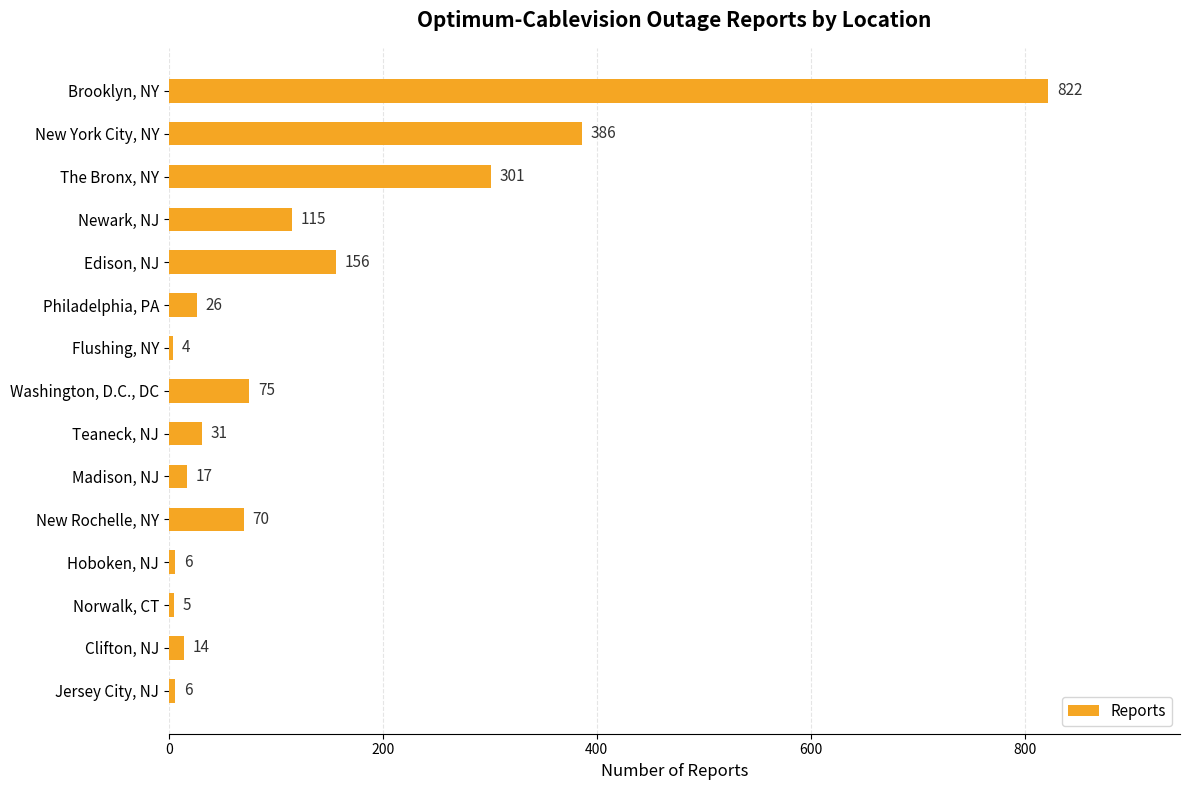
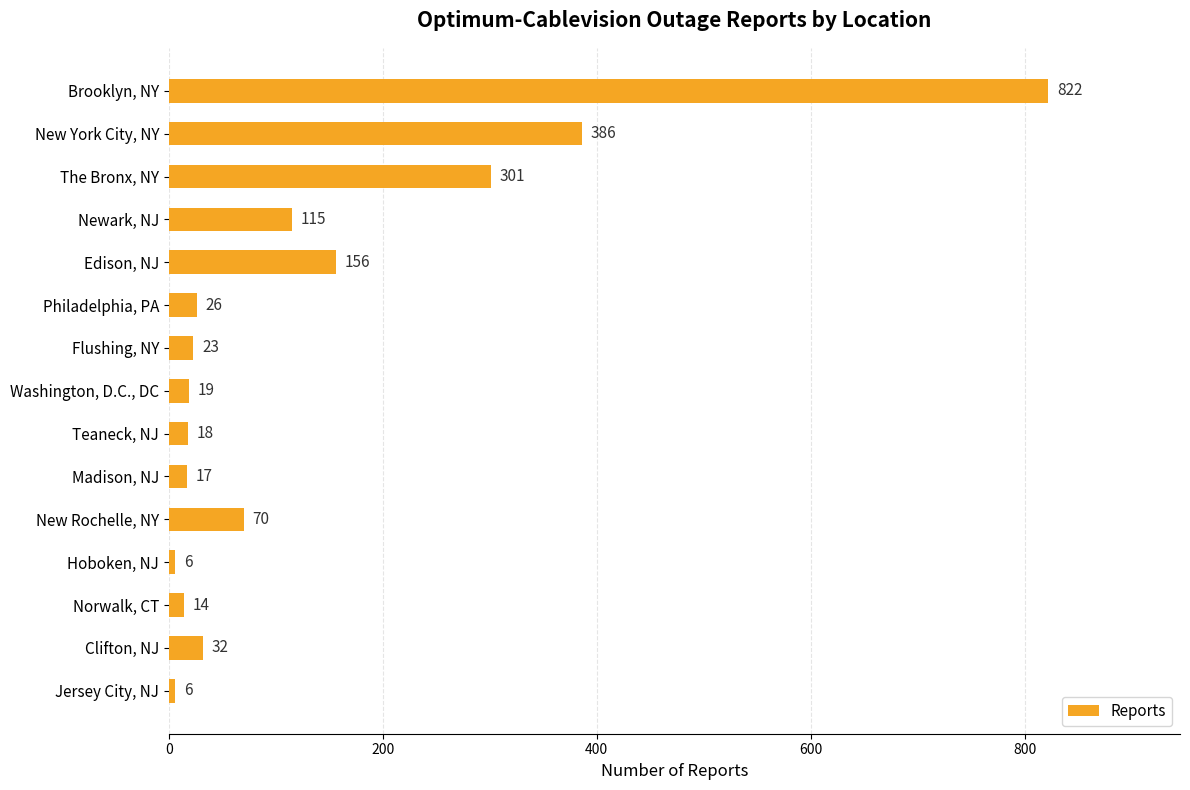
  {
    "Brooklyn, NY": 822,
    "New York City, NY": 386,
    "The Bronx, NY": 301,
    "Newark, NJ": 115,
    "Edison, NJ": 156,
    "Philadelphia, PA": 26,
-   "Flushing, NY": 4,
-   "Washington, D.C., DC": 75,
-   "Teaneck, NJ": 31,
+   "Flushing, NY": 23,
+   "Washington, D.C., DC": 19,
+   "Teaneck, NJ": 18,
    "Madison, NJ": 17,
    "New Rochelle, NY": 70,
    "Hoboken, NJ": 6,
-   "Norwalk, CT": 5,
-   "Clifton, NJ": 14,
+   "Norwalk, CT": 14,
+   "Clifton, NJ": 32,
    "Jersey City, NJ": 6
  }
